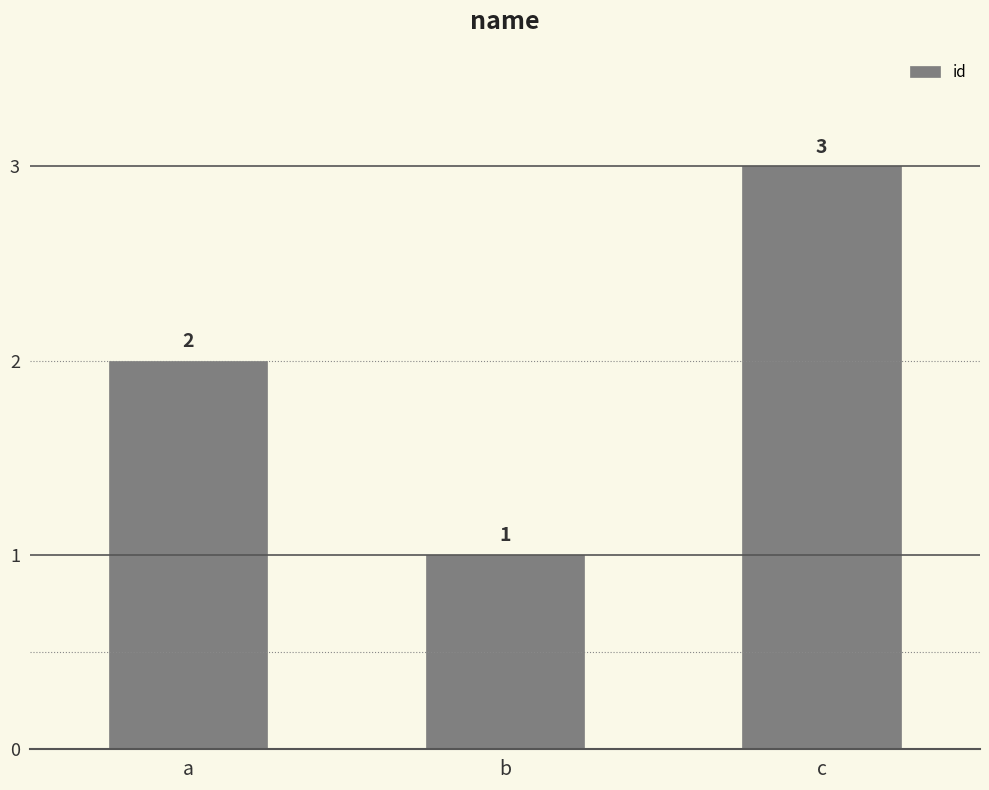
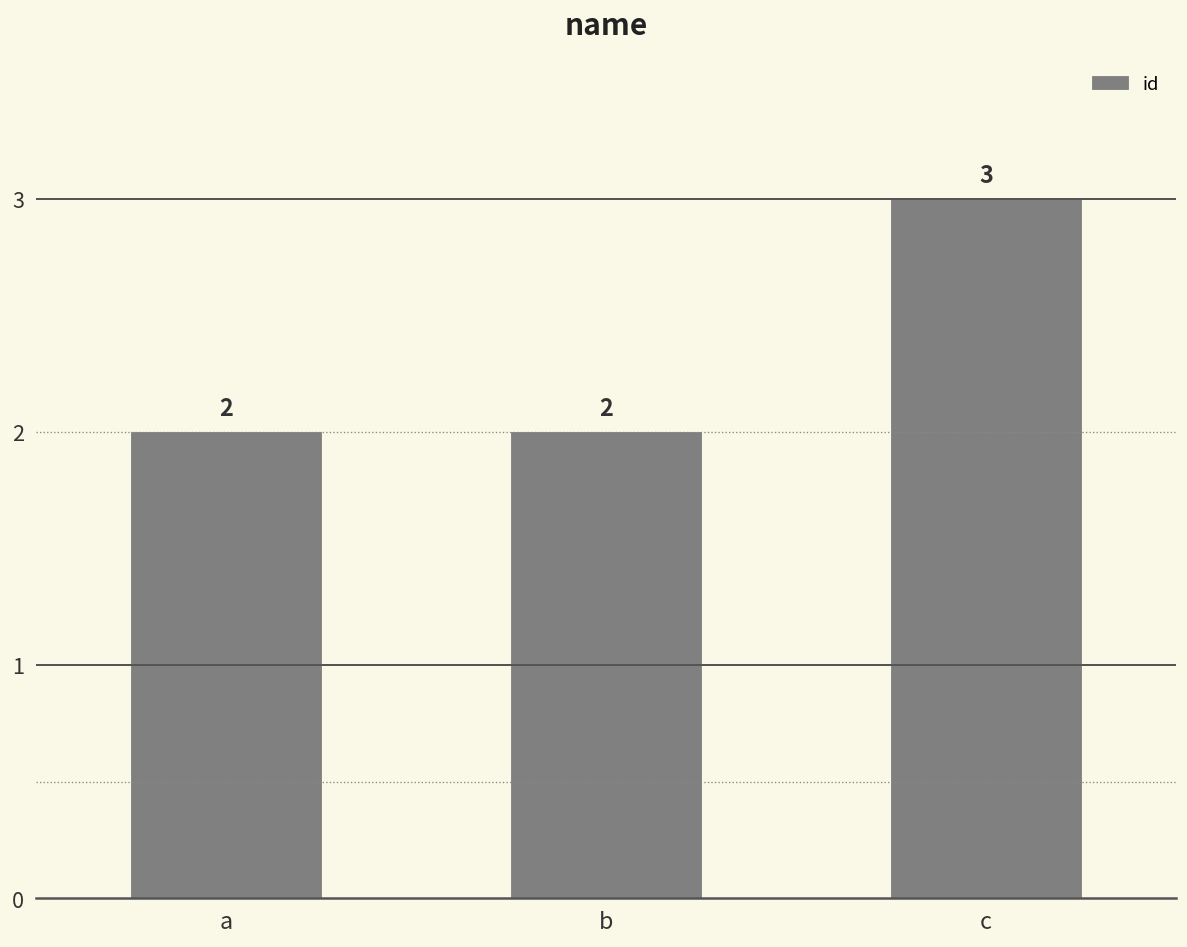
  {
    "a": 2,
-   "b": 1,
+   "b": 2,
    "c": 3
  }
